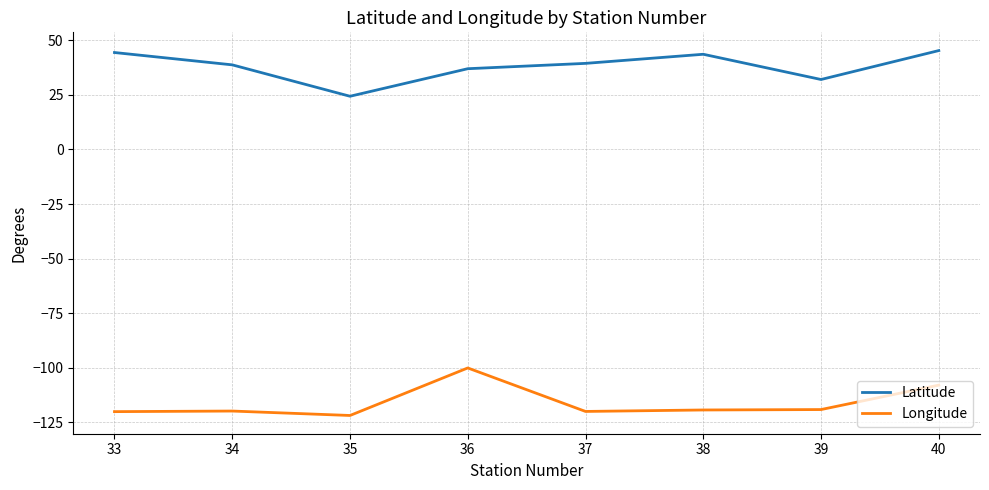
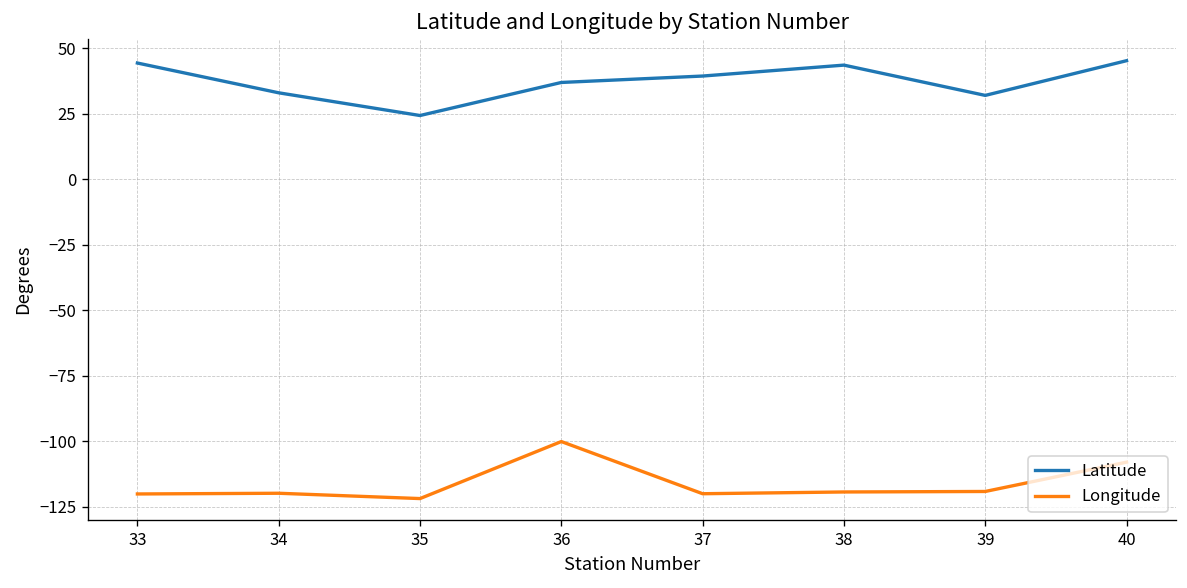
  {
    "Latitude": {
      "33": 44,
-     "34": 39,
+     "34": 33,
      "35": 24,
      "36": 37,
      "37": 39,
      "38": 44,
      "39": 32,
      "40": 45
    },
    "Longitude": {
      "33": -120,
      "34": -120,
      "35": -122,
      "36": -100,
      "37": -120,
      "38": -119,
      "39": -119
    }
  }
